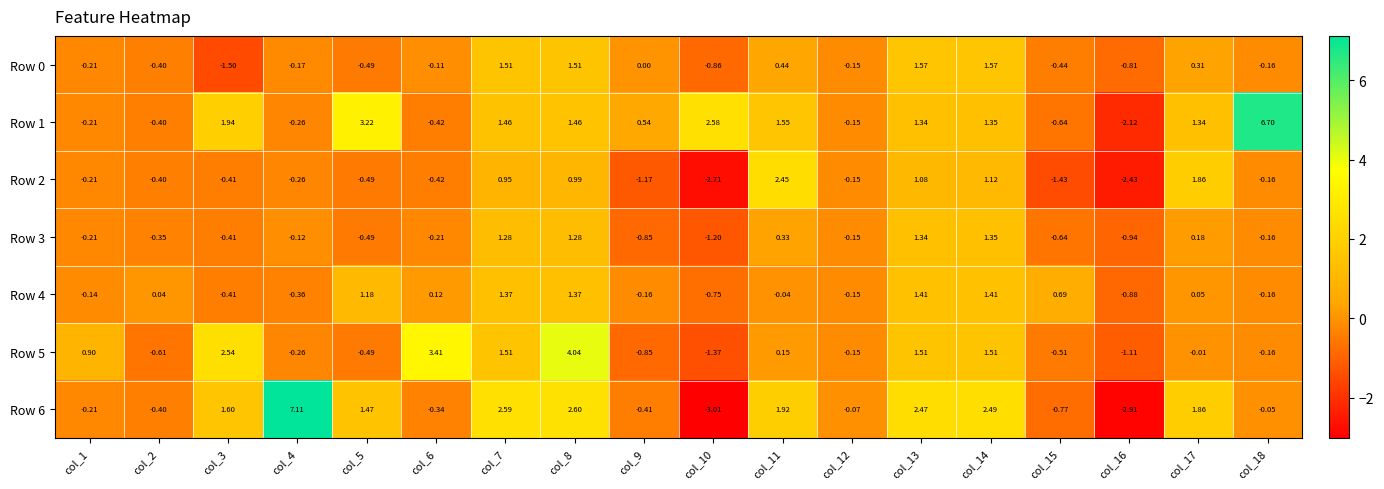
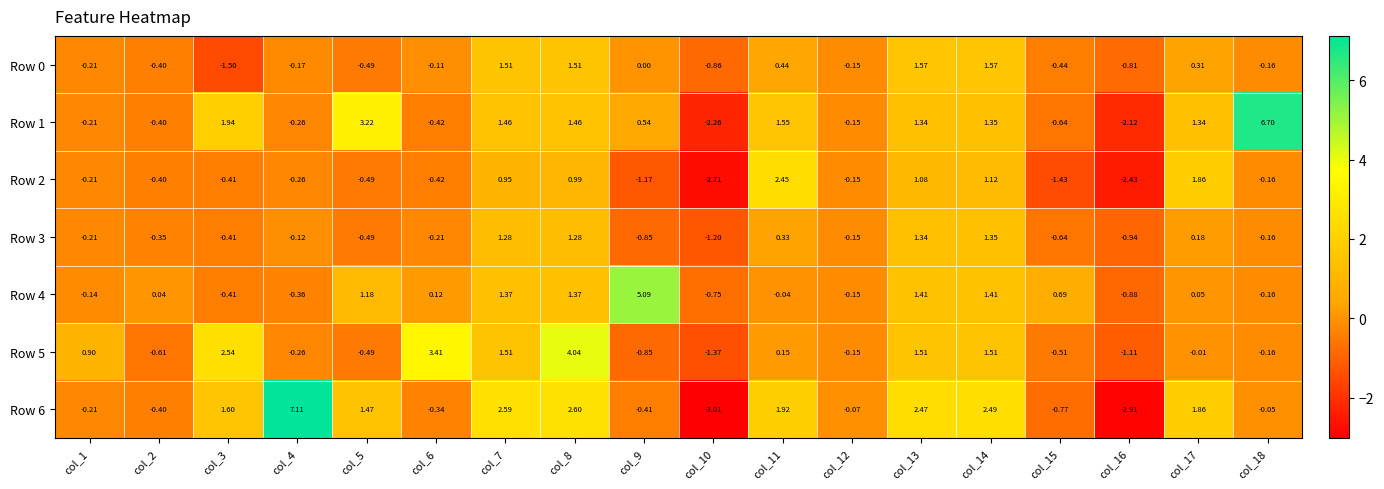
  {
    "Row 0": {
      "col_1": -0.21,
      "col_2": -0.40,
      "col_3": -1.50,
      "col_4": -0.17,
      "col_5": -0.49,
      "col_6": -0.11,
      "col_7": 1.51,
      "col_8": 1.51,
      "col_9": 0.00,
      "col_10": -0.86,
      "col_11": 0.44,
      "col_12": -0.15,
      "col_13": 1.57,
      "col_14": 1.57,
      "col_15": -0.44,
      "col_16": -0.81,
      "col_17": 0.31,
      "col_18": -0.16
    },
    "Row 1": {
      "col_1": -0.21,
      "col_2": -0.40,
      "col_3": 1.94,
      "col_4": -0.26,
      "col_5": 3.22,
      "col_6": -0.42,
      "col_7": 1.46,
      "col_8": 1.46,
      "col_9": 0.54,
-     "col_10": 2.58,
+     "col_10": -2.26,
      "col_11": 1.55,
      "col_12": -0.15,
      "col_13": 1.34,
      "col_14": 1.35,
      "col_15": -0.64,
      "col_16": -2.12,
      "col_17": 1.34,
      "col_18": 6.70
    },
    "Row 2": {
      "col_1": -0.21,
      "col_2": -0.40,
      "col_3": -0.41,
      "col_4": -0.26,
      "col_5": -0.49,
      "col_6": -0.42,
      "col_7": 0.95,
      "col_8": 0.99,
      "col_9": -1.17,
      "col_10": -2.71,
      "col_11": 2.45,
      "col_12": -0.15,
      "col_13": 1.08,
      "col_14": 1.12,
      "col_15": -1.43,
      "col_16": -2.43,
      "col_17": 1.86,
      "col_18": -0.16
    },
    "Row 3": {
      "col_1": -0.21,
      "col_2": -0.35,
      "col_3": -0.41,
      "col_4": -0.12,
      "col_5": -0.49,
      "col_6": -0.21,
      "col_7": 1.28,
      "col_8": 1.28,
      "col_9": -0.85,
      "col_10": -1.20,
      "col_11": 0.33,
      "col_12": -0.15,
      "col_13": 1.34,
      "col_14": 1.35,
      "col_15": -0.64,
      "col_16": -0.94,
      "col_17": 0.18,
      "col_18": -0.16
    },
    "Row 4": {
      "col_1": -0.14,
      "col_2": 0.04,
      "col_3": -0.41,
      "col_4": -0.36,
      "col_5": 1.18,
      "col_6": 0.12,
      "col_7": 1.37,
      "col_8": 1.37,
-     "col_9": -0.16,
+     "col_9": 5.09,
      "col_10": -0.75,
      "col_11": -0.04,
      "col_12": -0.15,
      "col_13": 1.41,
      "col_14": 1.41,
      "col_15": 0.69,
      "col_16": -0.88,
      "col_17": 0.05,
      "col_18": -0.16
    },
    "Row 5": {
      "col_1": 0.90,
      "col_2": -0.61,
      "col_3": 2.54,
      "col_4": -0.26,
      "col_5": -0.49,
      "col_6": 3.41,
      "col_7": 1.51,
      "col_8": 4.04,
      "col_9": -0.85,
      "col_10": -1.37,
      "col_11": 0.15,
      "col_12": -0.15,
      "col_13": 1.51,
      "col_14": 1.51,
      "col_15": -0.51,
      "col_16": -1.11,
      "col_17": -0.01,
      "col_18": -0.16
    },
    "Row 6": {
      "col_1": -0.21,
      "col_2": -0.40,
      "col_3": 1.60,
      "col_4": 7.11,
      "col_5": 1.47,
      "col_6": -0.34,
      "col_7": 2.59,
      "col_8": 2.60,
      "col_9": -0.41,
      "col_10": -3.01,
      "col_11": 1.92,
      "col_12": -0.07,
      "col_13": 2.47,
      "col_14": 2.49,
      "col_15": -0.77,
      "col_16": -2.91,
      "col_17": 1.86,
      "col_18": -0.05
    }
  }
